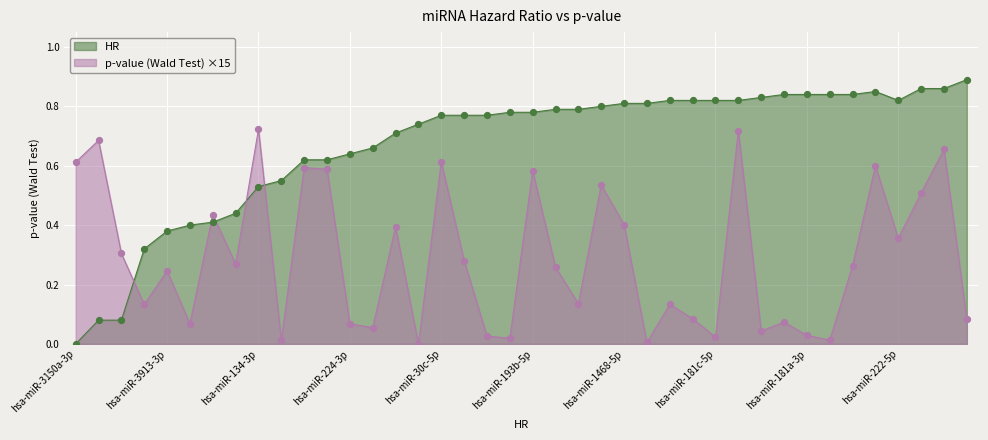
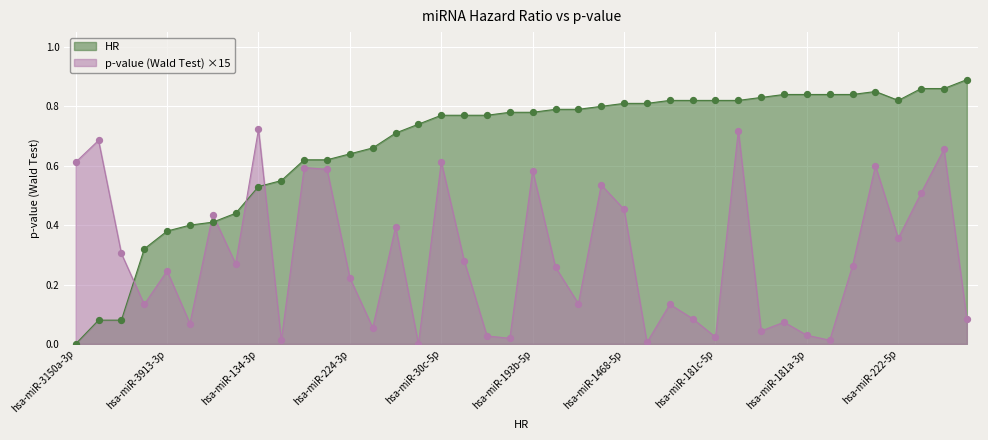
  {
    "HR": {
      "hsa-miR-3150a-3p": 0.00,
      "hsa-miR-3913-3p": 0.38,
      "hsa-miR-134-3p": 0.53,
      "hsa-miR-224-3p": 0.64,
      "hsa-miR-30c-5p": 0.77,
      "hsa-miR-193b-5p": 0.78,
      "hsa-miR-1468-5p": 0.81,
      "hsa-miR-181c-5p": 0.82,
      "hsa-miR-181a-3p": 0.84,
      "hsa-miR-222-5p": 0.82
    },
    "p-value (Wald Test) ×15": {
      "hsa-miR-3150a-3p": 0.61,
      "hsa-miR-3913-3p": 0.25,
      "hsa-miR-134-3p": 0.72,
-     "hsa-miR-224-3p": 0.07,
+     "hsa-miR-224-3p": 0.22,
      "hsa-miR-30c-5p": 0.61,
      "hsa-miR-193b-5p": 0.58,
-     "hsa-miR-1468-5p": 0.40,
+     "hsa-miR-1468-5p": 0.45,
      "hsa-miR-181c-5p": 0.02,
      "hsa-miR-181a-3p": 0.03,
      "hsa-miR-222-5p": 0.36
    }
  }
